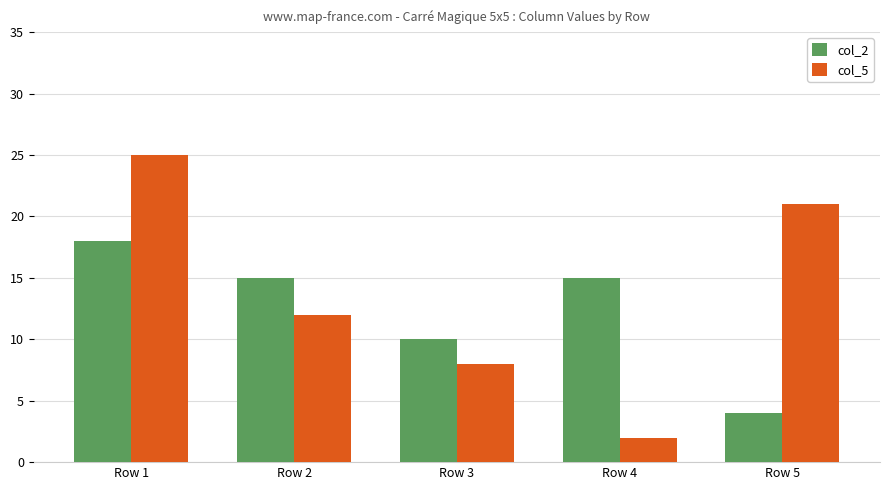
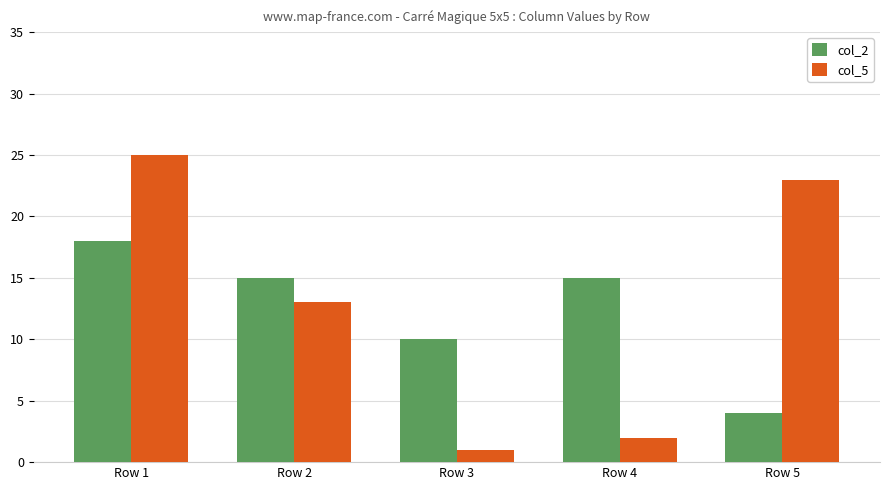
  {
    "col_2": {
      "Row 1": 18,
      "Row 2": 15,
      "Row 3": 10,
      "Row 4": 15,
      "Row 5": 4
    },
    "col_5": {
      "Row 1": 25,
-     "Row 2": 12,
-     "Row 3": 8,
+     "Row 2": 13,
+     "Row 3": 1,
      "Row 4": 2,
-     "Row 5": 21
+     "Row 5": 23
    }
  }
